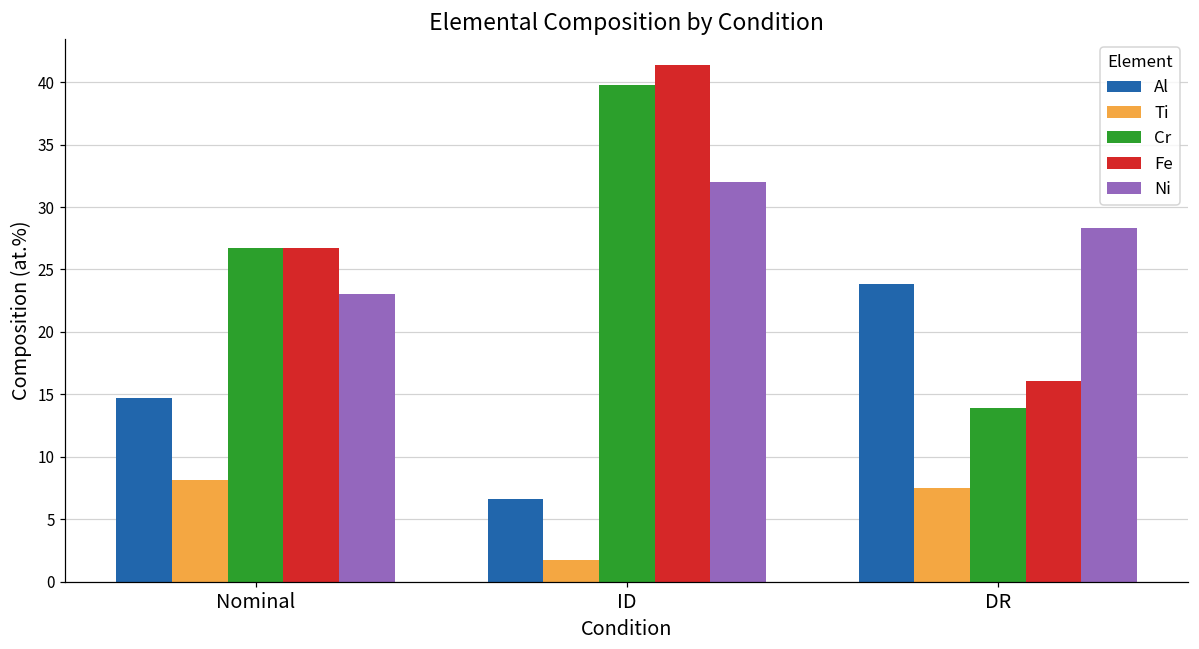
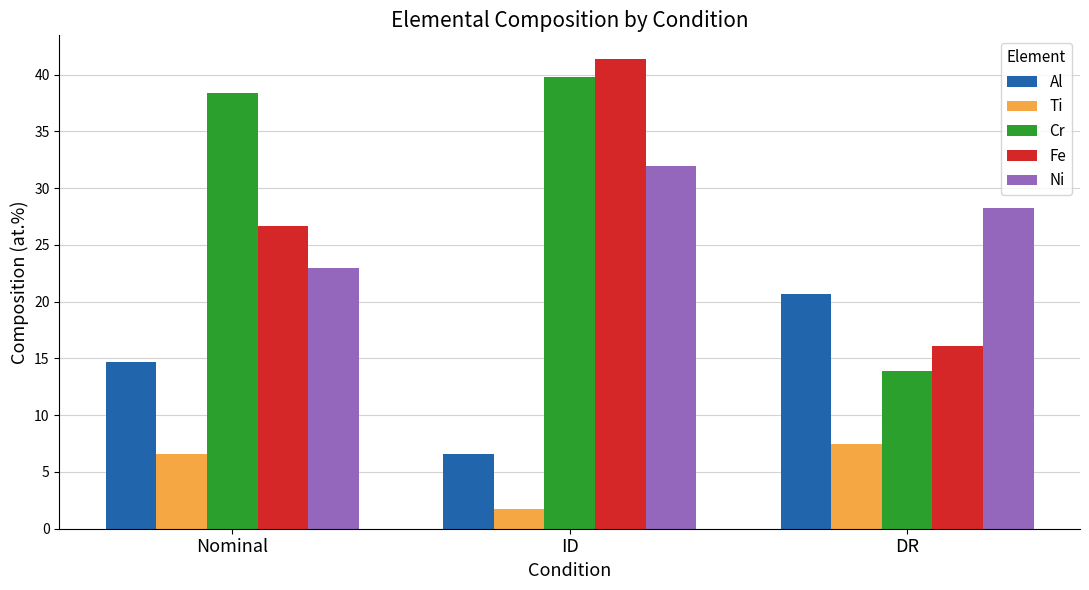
  {
    "Al": {
      "Nominal": 14.7,
      "ID": 6.6,
-     "DR": 23.8
+     "DR": 20.7
    },
    "Ti": {
-     "Nominal": 8.1,
+     "Nominal": 6.6,
      "ID": 1.7,
      "DR": 7.5
    },
    "Cr": {
-     "Nominal": 26.7,
+     "Nominal": 38.4,
      "ID": 39.8,
      "DR": 13.9
    },
    "Fe": {
      "Nominal": 26.7,
      "ID": 41.4,
      "DR": 16.1
    },
    "Ni": {
      "Nominal": 23.0,
      "ID": 32.0,
      "DR": 28.3
    }
  }
